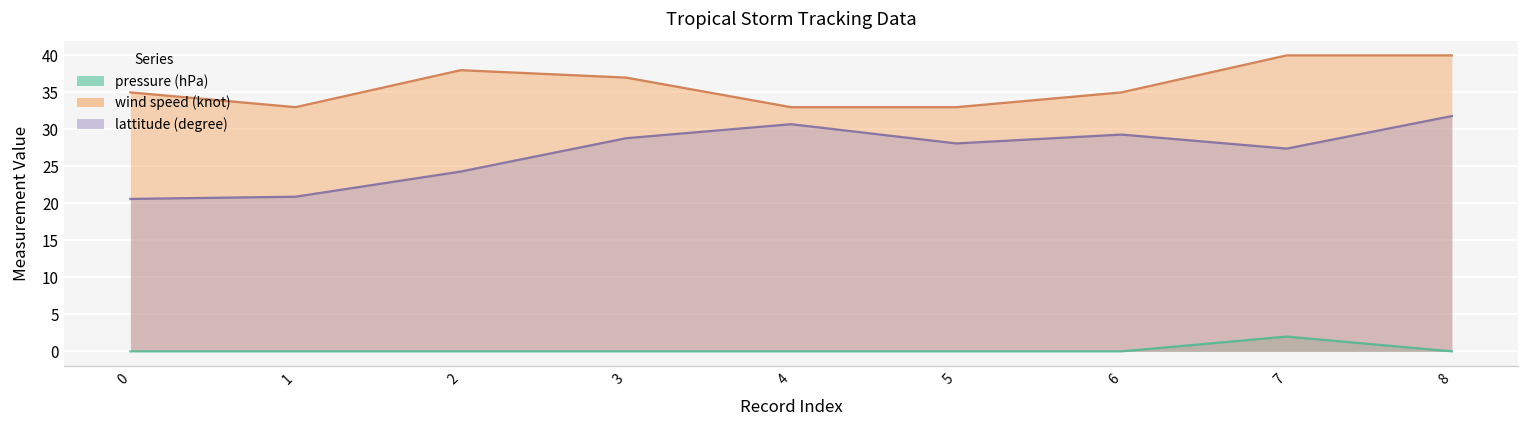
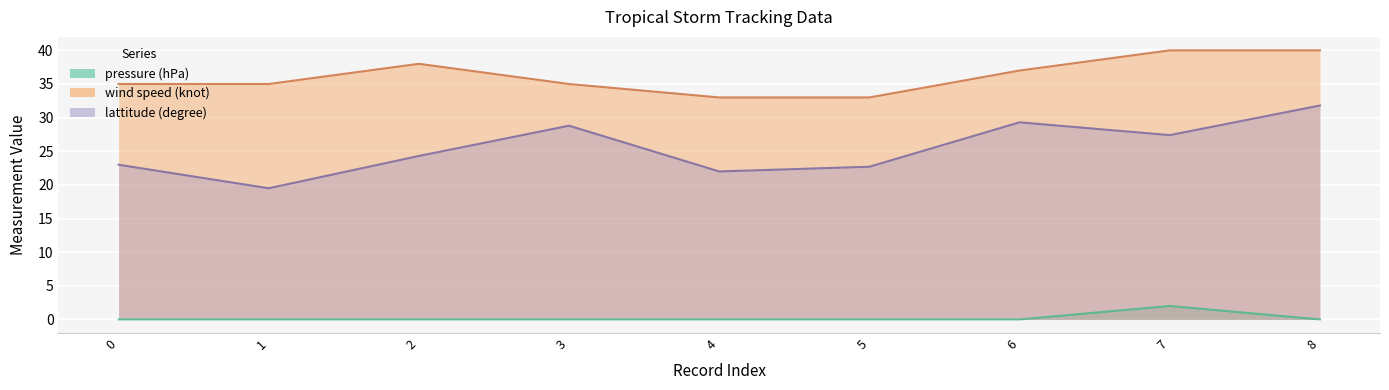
  {
    "pressure (hPa)": {
      "0": 0,
      "1": 0,
      "2": 0,
      "3": 0,
      "4": 0,
      "5": 0,
      "6": 0,
      "7": 2,
      "8": 0
    },
    "wind speed (knot)": {
      "0": 35,
-     "1": 33,
+     "1": 35,
      "2": 38,
-     "3": 37,
+     "3": 35,
      "4": 33,
      "5": 33,
-     "6": 35,
+     "6": 37,
      "7": 40,
      "8": 40
    },
    "lattitude (degree)": {
-     "0": 21,
-     "1": 21,
+     "0": 23,
+     "1": 20,
      "2": 24,
      "3": 29,
-     "4": 31,
-     "5": 28,
+     "4": 22,
+     "5": 23,
      "6": 29,
      "7": 27,
      "8": 32
    }
  }
